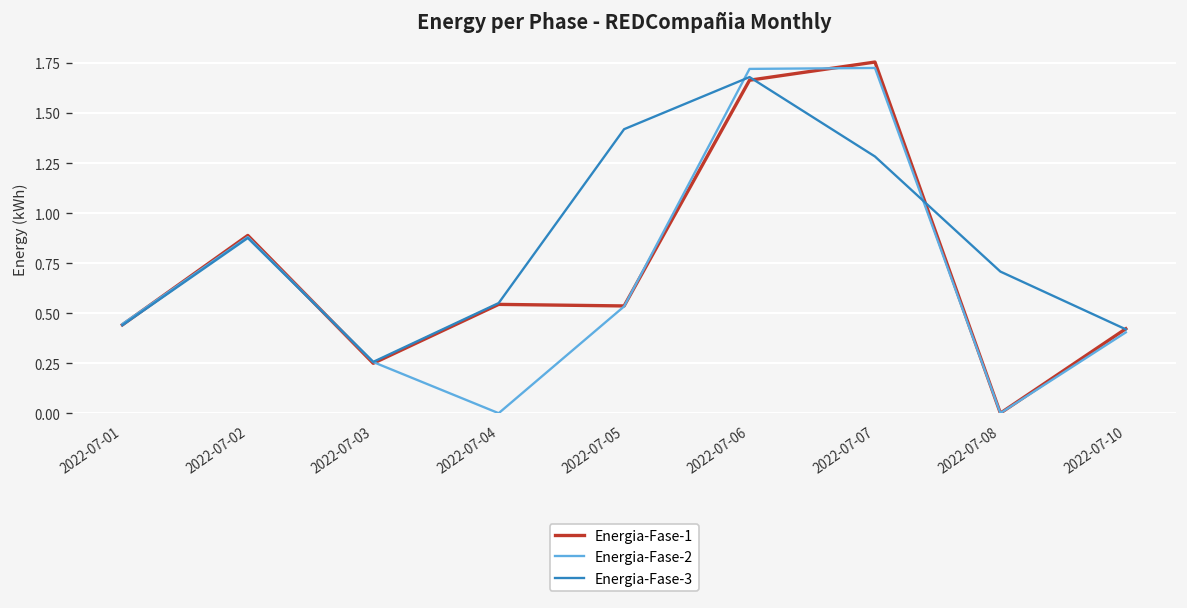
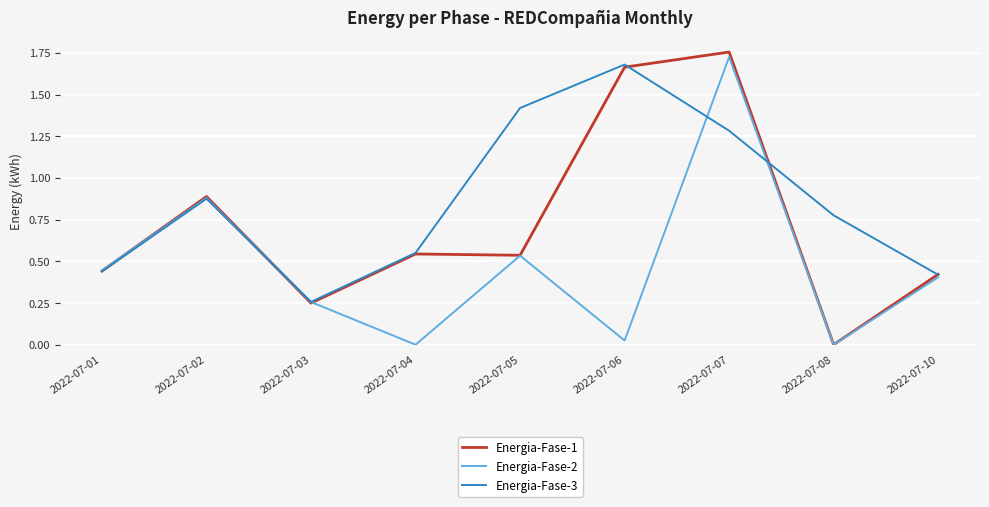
  {
    "Energia-Fase-1": {
      "2022-07-06": 1.66,
      "2022-07-07": 1.75
    },
    "Energia-Fase-2": {
      "2022-07-04": 0.00,
-     "2022-07-06": 1.72,
+     "2022-07-06": 0.03,
      "2022-07-07": 1.73
    },
    "Energia-Fase-3": {
      "2022-07-05": 1.42,
      "2022-07-06": 1.68,
      "2022-07-07": 1.28,
-     "2022-07-08": 0.71
+     "2022-07-08": 0.78
    }
  }
